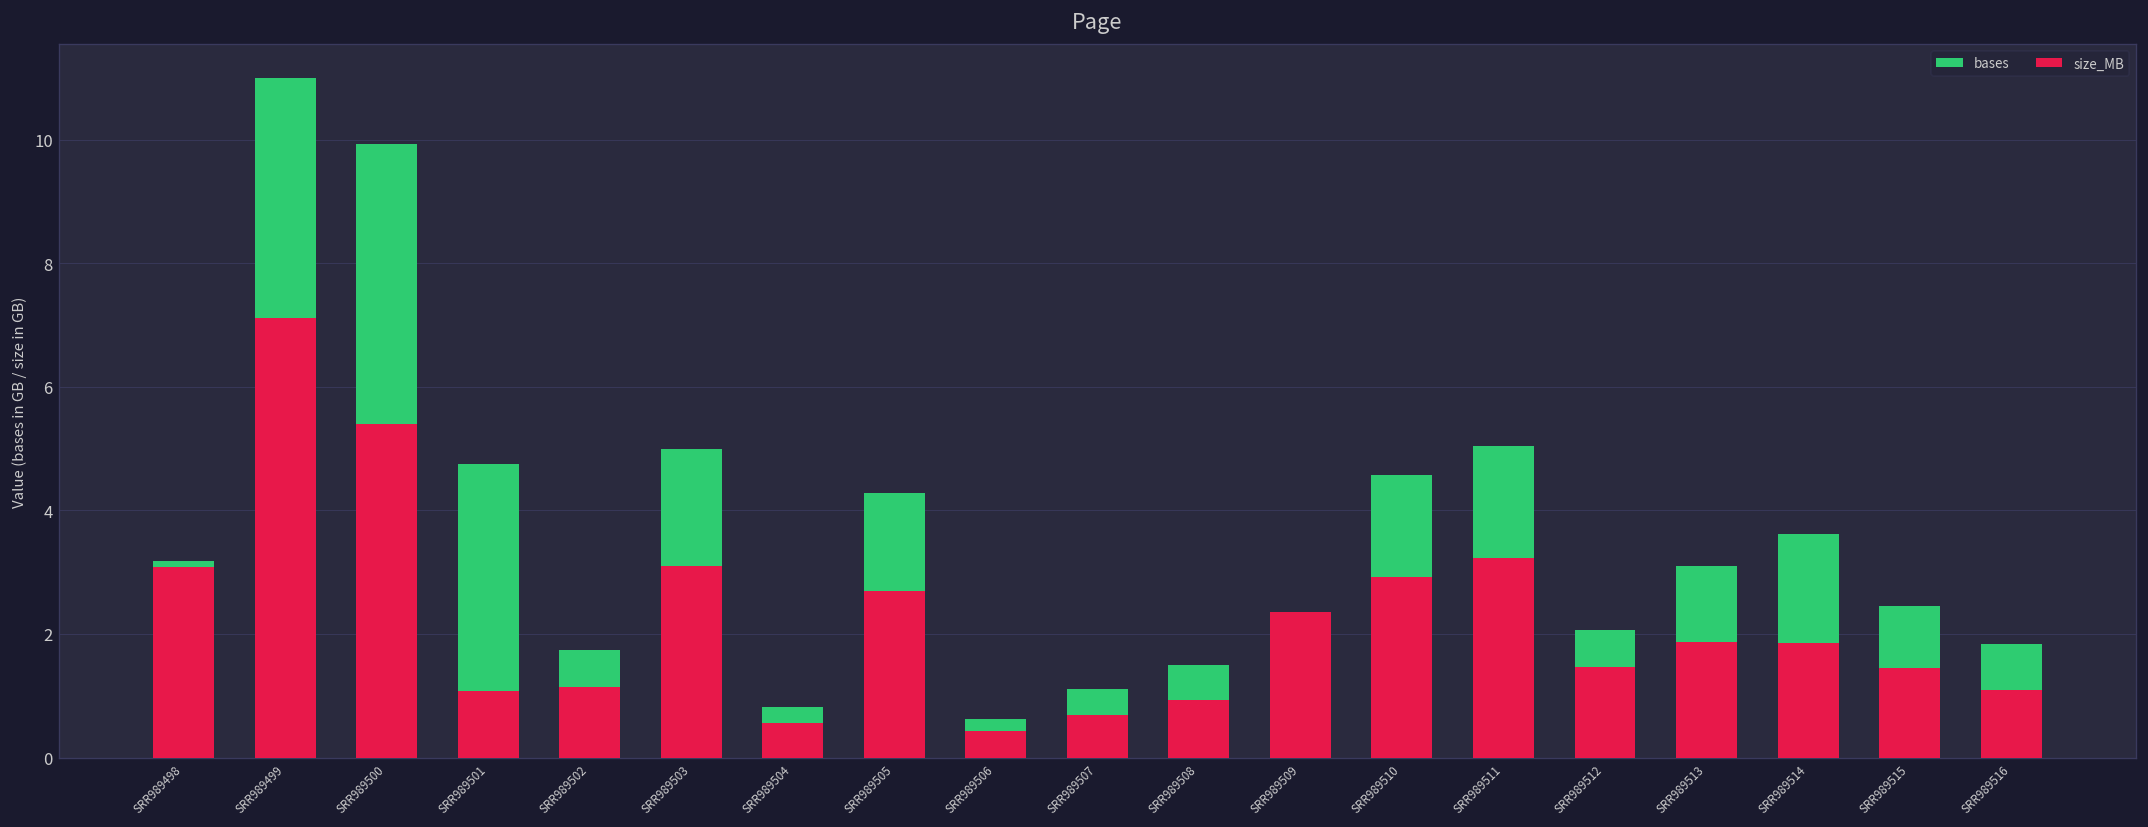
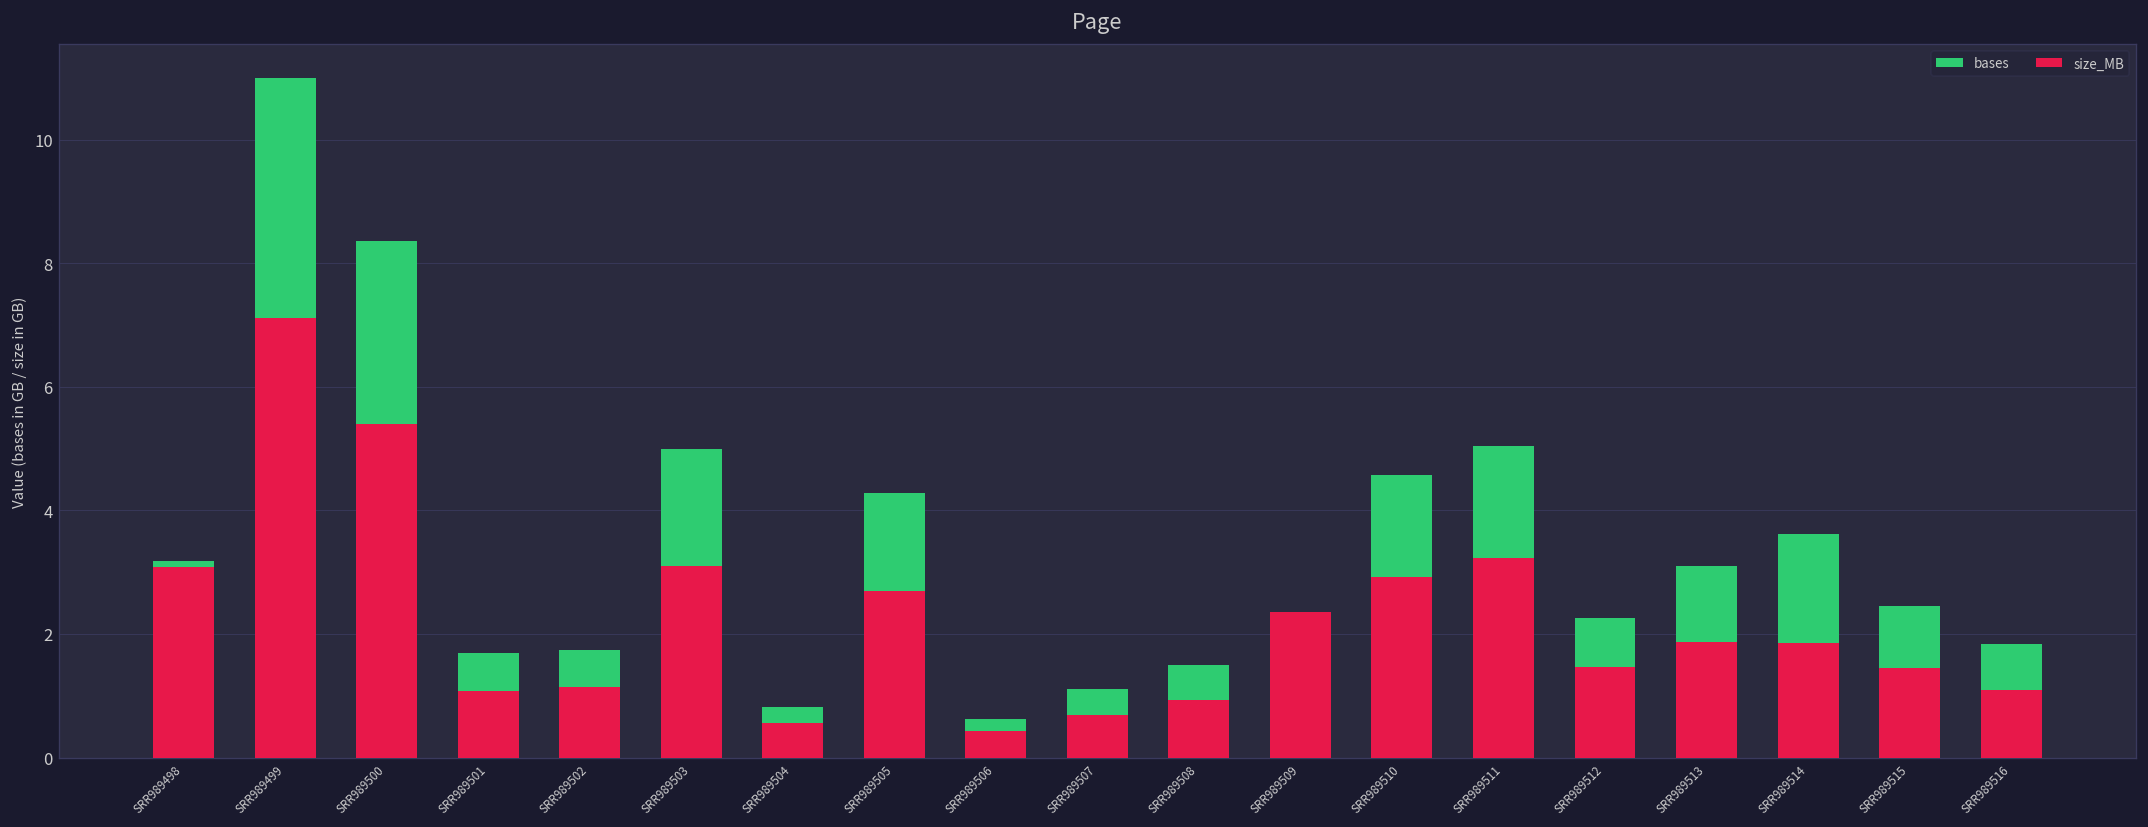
  {
    "bases": {
      "SRR989498": 3.2,
      "SRR989499": 11.0,
-     "SRR989500": 9.9,
-     "SRR989501": 4.8,
+     "SRR989500": 8.4,
+     "SRR989501": 1.7,
      "SRR989502": 1.7,
      "SRR989503": 5.0,
      "SRR989504": 0.8,
      "SRR989505": 4.3,
      "SRR989506": 0.6,
      "SRR989507": 1.1,
      "SRR989508": 1.5,
      "SRR989510": 4.6,
      "SRR989511": 5.0,
-     "SRR989512": 2.1,
+     "SRR989512": 2.3,
      "SRR989513": 3.1,
      "SRR989514": 3.6,
      "SRR989515": 2.5,
      "SRR989516": 1.8
    },
    "size_MB": {
      "SRR989509": 2.3
    }
  }
